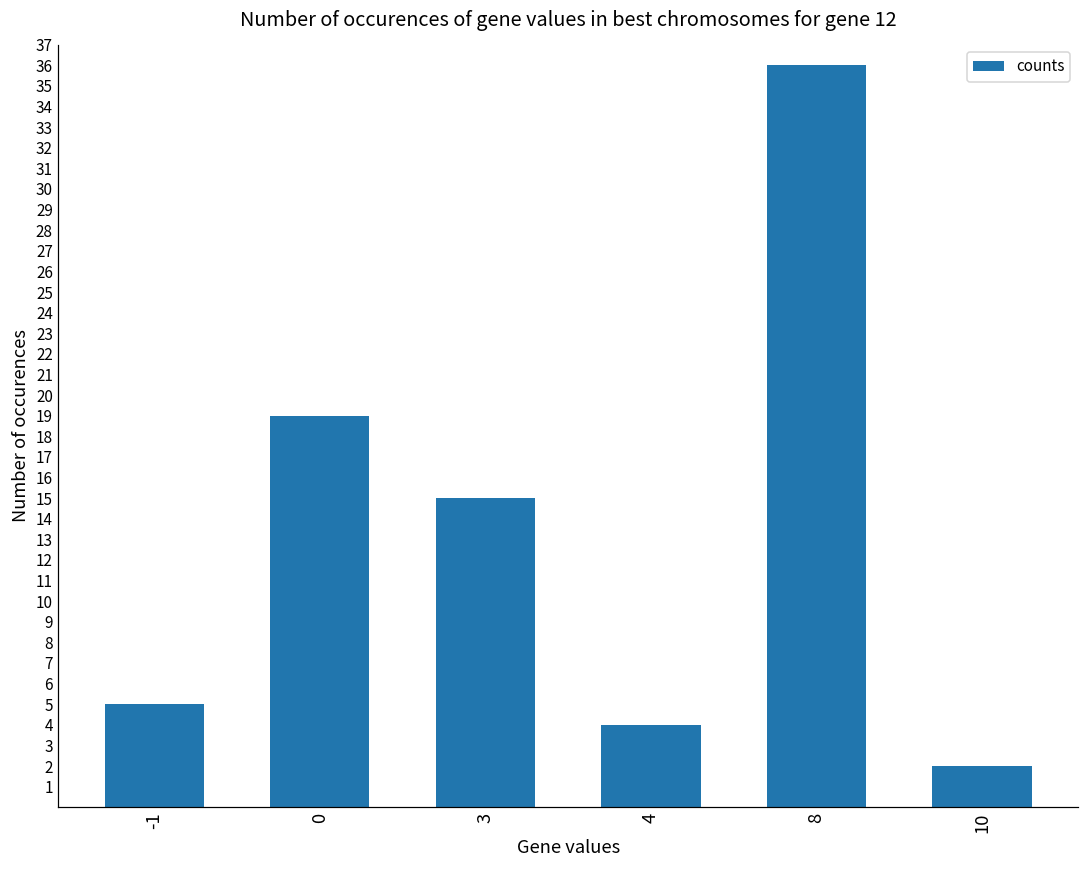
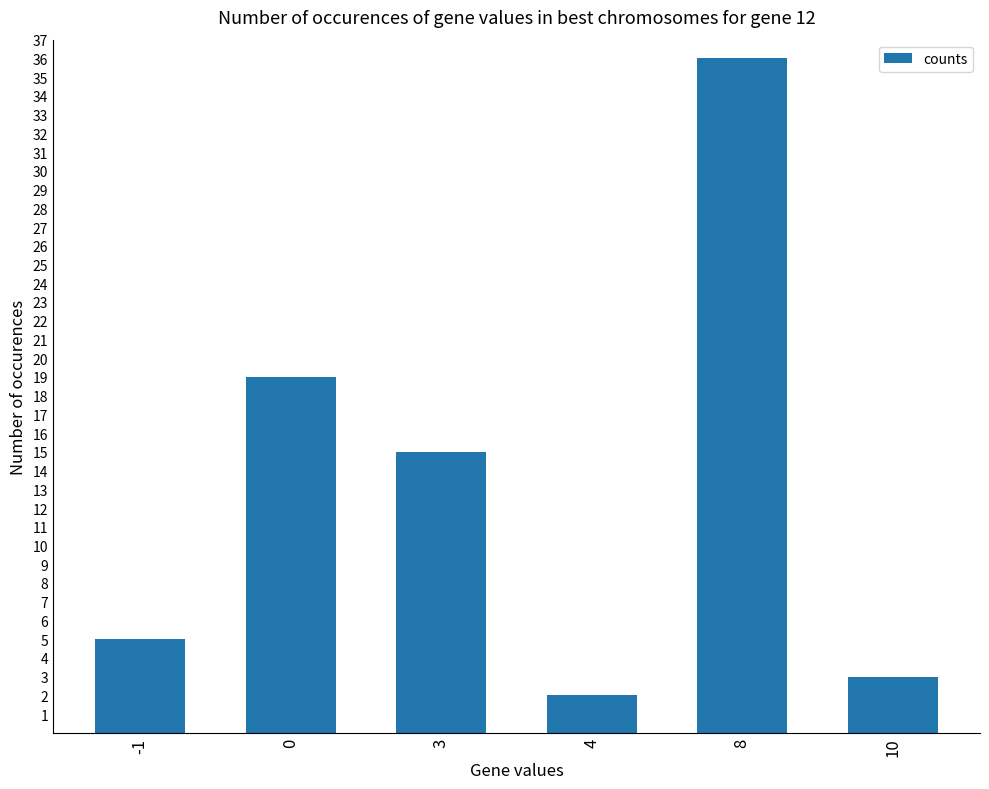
  {
    "-1": 5,
    "0": 19,
    "3": 15,
-   "4": 4,
+   "4": 2,
    "8": 36,
-   "10": 2
+   "10": 3
  }
